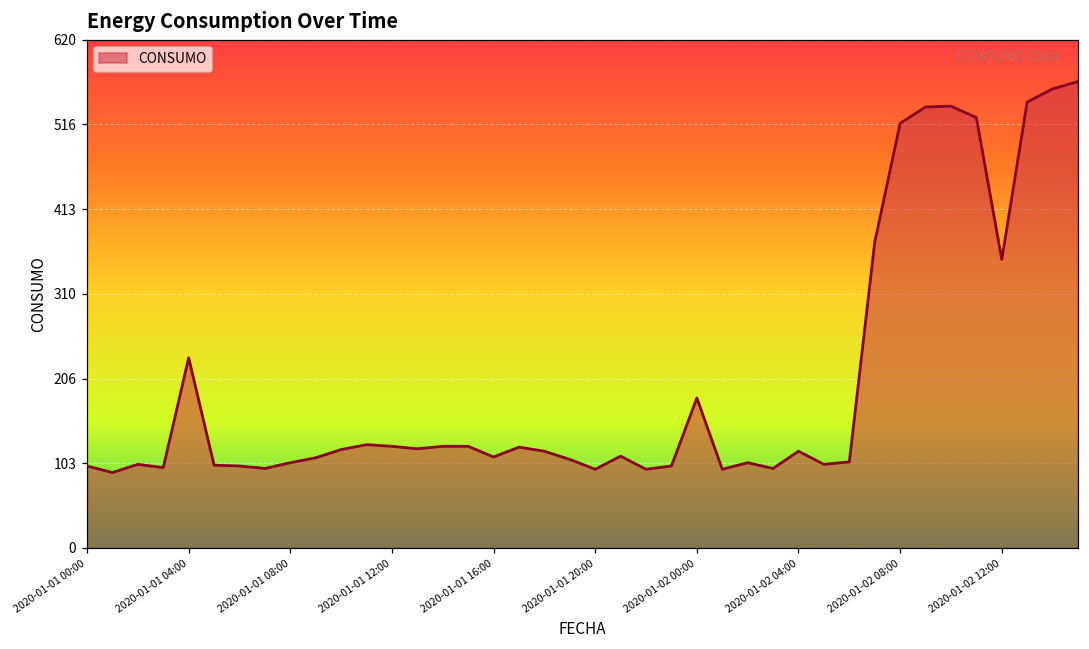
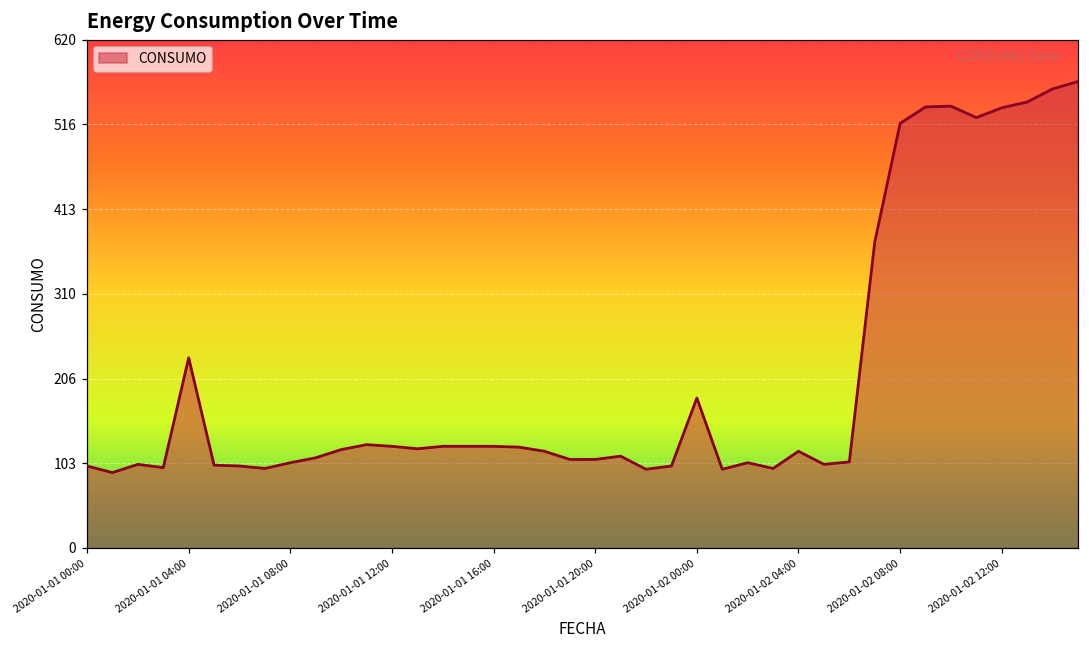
  {
    "2020-01-01 00:00": 100,
    "2020-01-01 04:00": 230,
    "2020-01-01 08:00": 100,
    "2020-01-01 12:00": 120,
-   "2020-01-01 16:00": 110,
-   "2020-01-01 20:00": 100,
+   "2020-01-01 16:00": 120,
+   "2020-01-01 20:00": 110,
    "2020-01-02 00:00": 180,
    "2020-01-02 04:00": 120,
    "2020-01-02 08:00": 520,
-   "2020-01-02 12:00": 350
+   "2020-01-02 12:00": 540
  }
